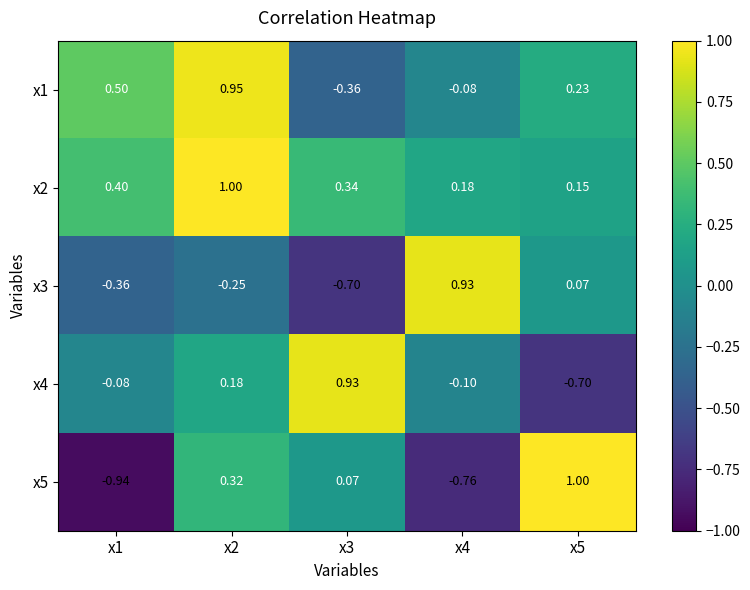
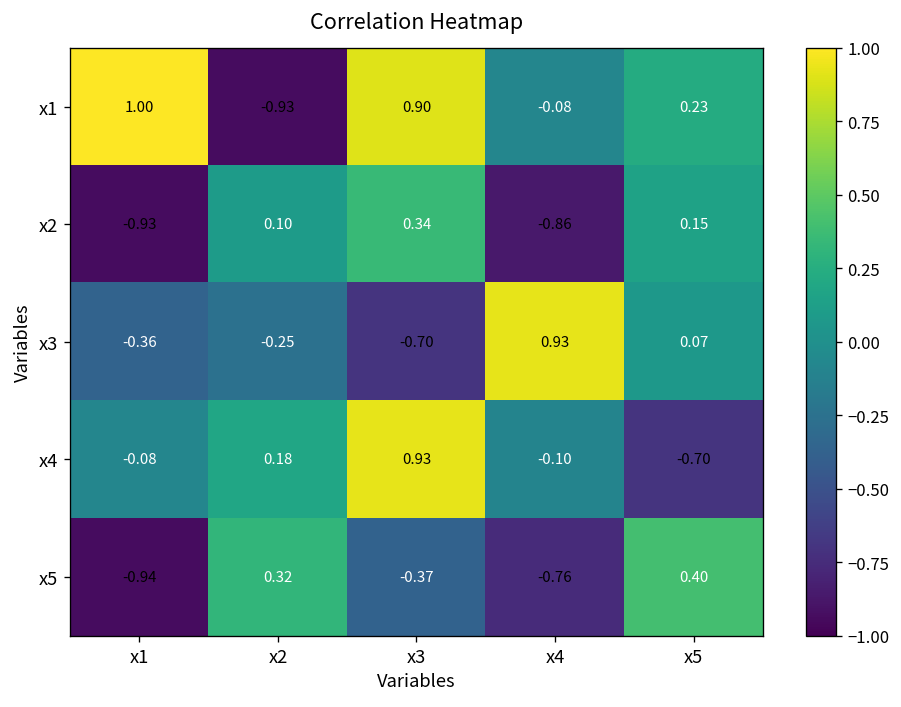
  {
    "x1": {
-     "x1": 0.50,
-     "x2": 0.95,
-     "x3": -0.36,
+     "x1": 1.00,
+     "x2": -0.93,
+     "x3": 0.90,
      "x4": -0.08,
      "x5": 0.23
    },
    "x2": {
-     "x1": 0.40,
-     "x2": 1.00,
+     "x1": -0.93,
+     "x2": 0.10,
      "x3": 0.34,
-     "x4": 0.18,
+     "x4": -0.86,
      "x5": 0.15
    },
    "x3": {
      "x1": -0.36,
      "x2": -0.25,
      "x3": -0.70,
      "x4": 0.93,
      "x5": 0.07
    },
    "x4": {
      "x1": -0.08,
      "x2": 0.18,
      "x3": 0.93,
      "x4": -0.10,
      "x5": -0.70
    },
    "x5": {
      "x1": -0.94,
      "x2": 0.32,
-     "x3": 0.07,
+     "x3": -0.37,
      "x4": -0.76,
-     "x5": 1.00
+     "x5": 0.40
    }
  }
